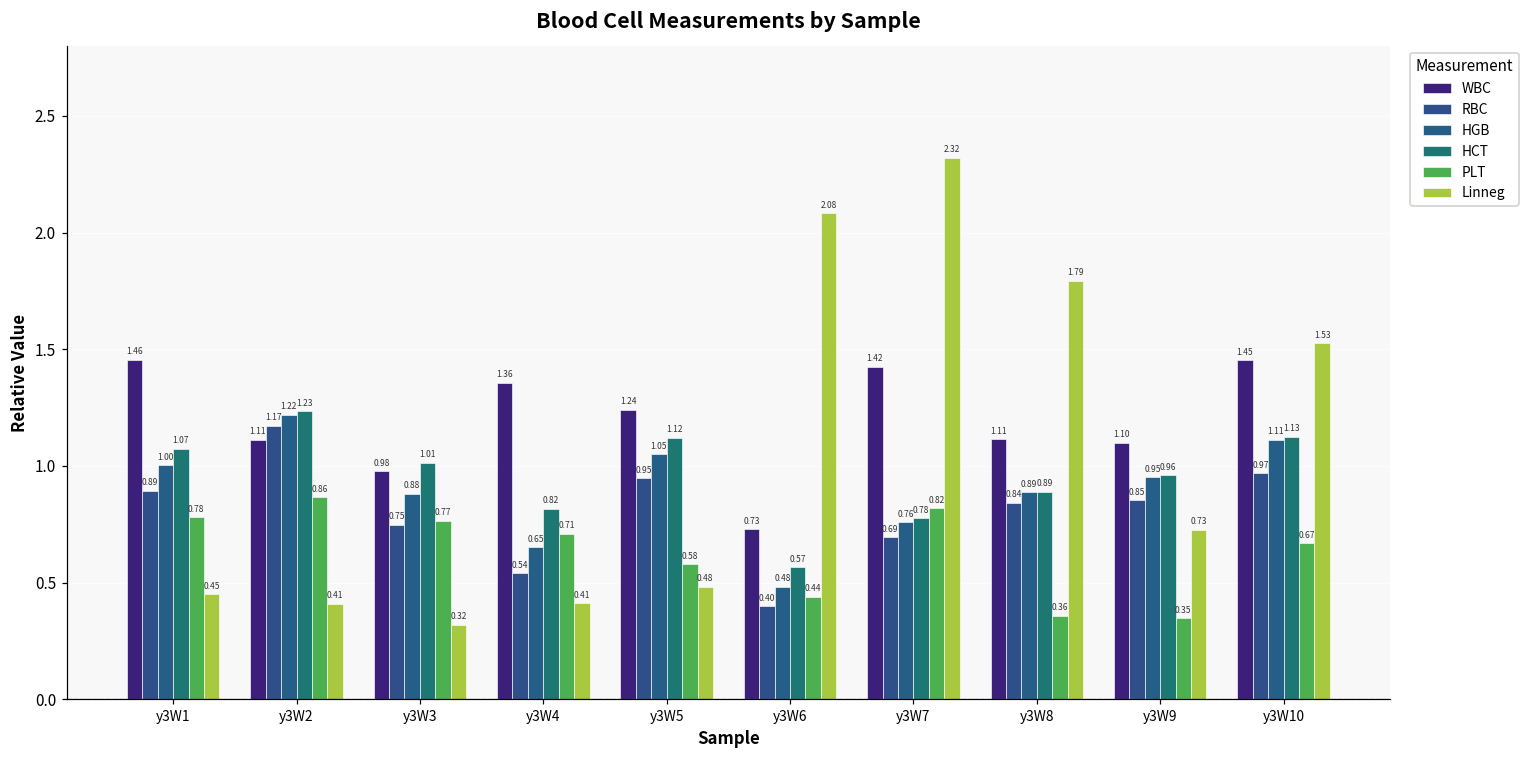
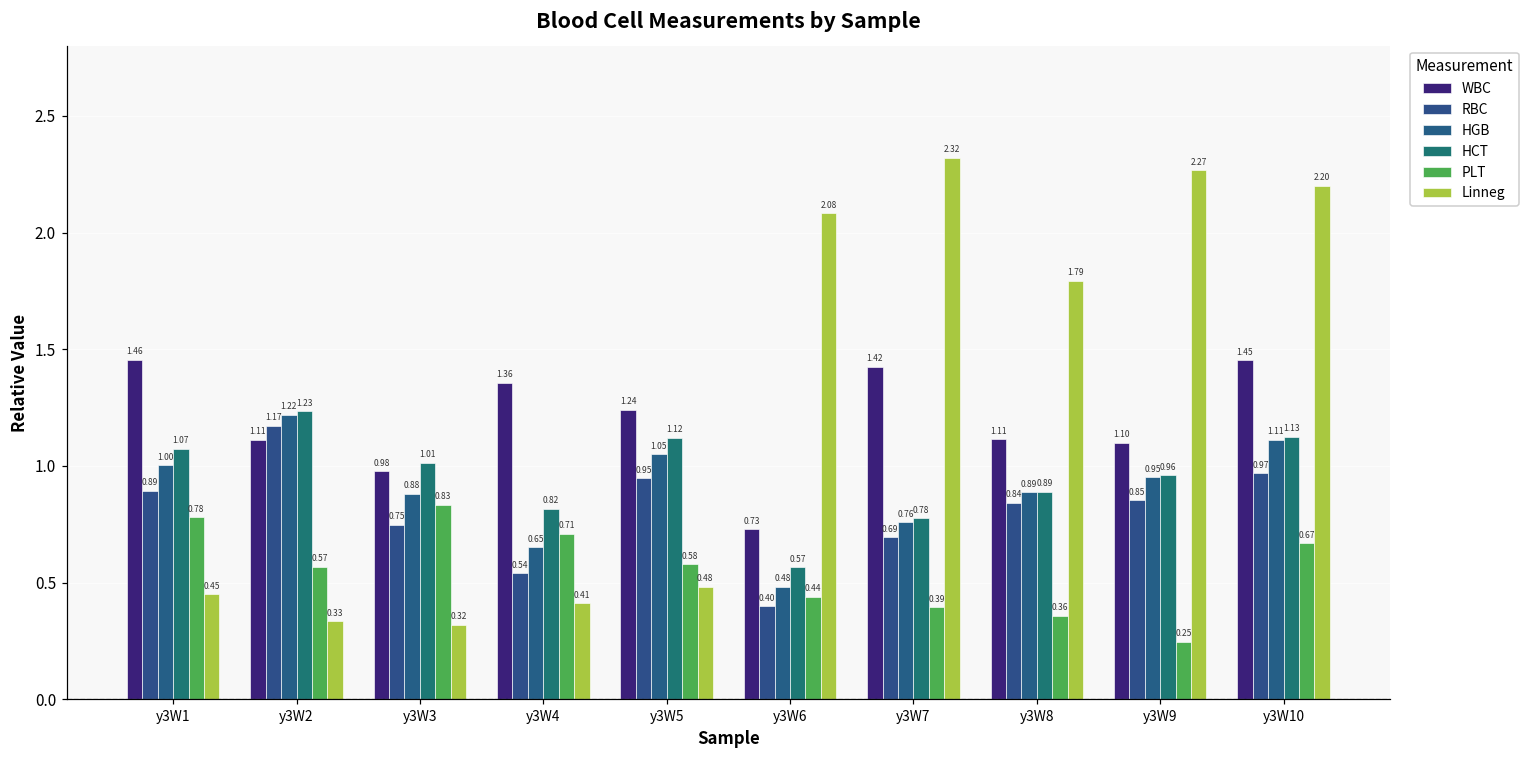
  {
    "PLT": {
      "y3W1": 0.78,
-     "y3W2": 0.86,
-     "y3W3": 0.77,
+     "y3W2": 0.57,
+     "y3W3": 0.83,
      "y3W4": 0.71,
      "y3W5": 0.58,
      "y3W6": 0.44,
-     "y3W7": 0.82,
+     "y3W7": 0.39,
      "y3W8": 0.36,
-     "y3W9": 0.35,
+     "y3W9": 0.25,
      "y3W10": 0.67
    },
    "Linneg": {
      "y3W1": 0.45,
-     "y3W2": 0.41,
+     "y3W2": 0.33,
      "y3W3": 0.32,
      "y3W4": 0.41,
      "y3W5": 0.48,
      "y3W6": 2.08,
      "y3W7": 2.32,
      "y3W8": 1.79,
-     "y3W9": 0.73,
-     "y3W10": 1.53
+     "y3W9": 2.27,
+     "y3W10": 2.20
    }
  }
